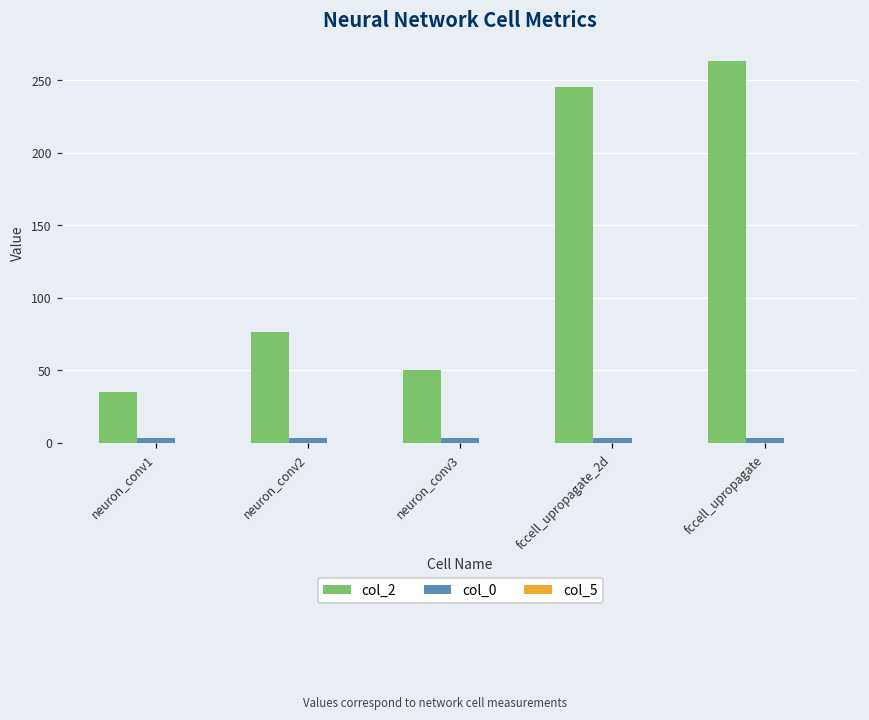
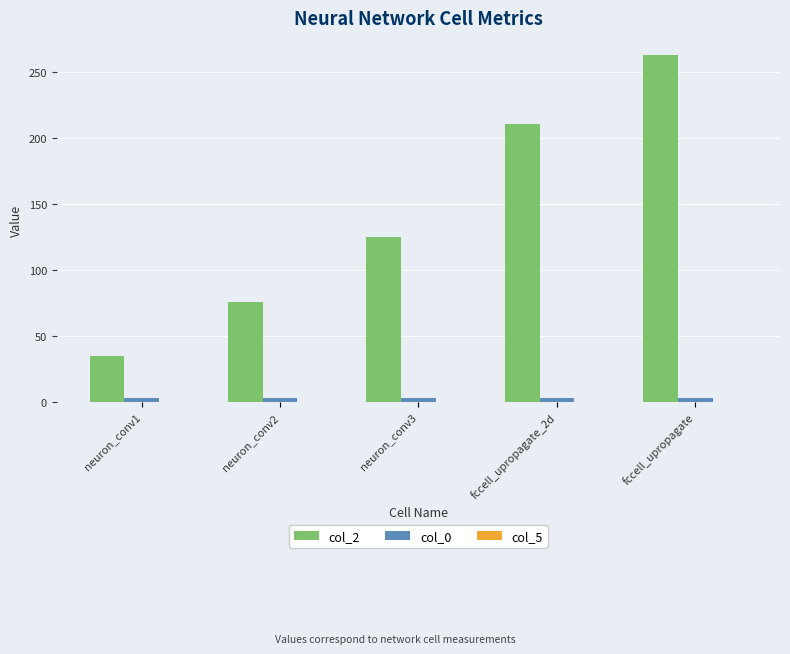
  {
    "col_2": {
      "neuron_conv1": 35,
      "neuron_conv2": 76,
-     "neuron_conv3": 50,
-     "fccell_upropagate_2d": 245,
+     "neuron_conv3": 125,
+     "fccell_upropagate_2d": 211,
      "fccell_upropagate": 263
    },
    "col_0": {
      "neuron_conv1": 3,
      "neuron_conv2": 3,
      "neuron_conv3": 3,
      "fccell_upropagate_2d": 3,
      "fccell_upropagate": 3
    },
    "col_5": {
      "neuron_conv1": 0,
      "neuron_conv2": 0,
      "neuron_conv3": 0,
      "fccell_upropagate_2d": 0,
      "fccell_upropagate": 0
    }
  }
